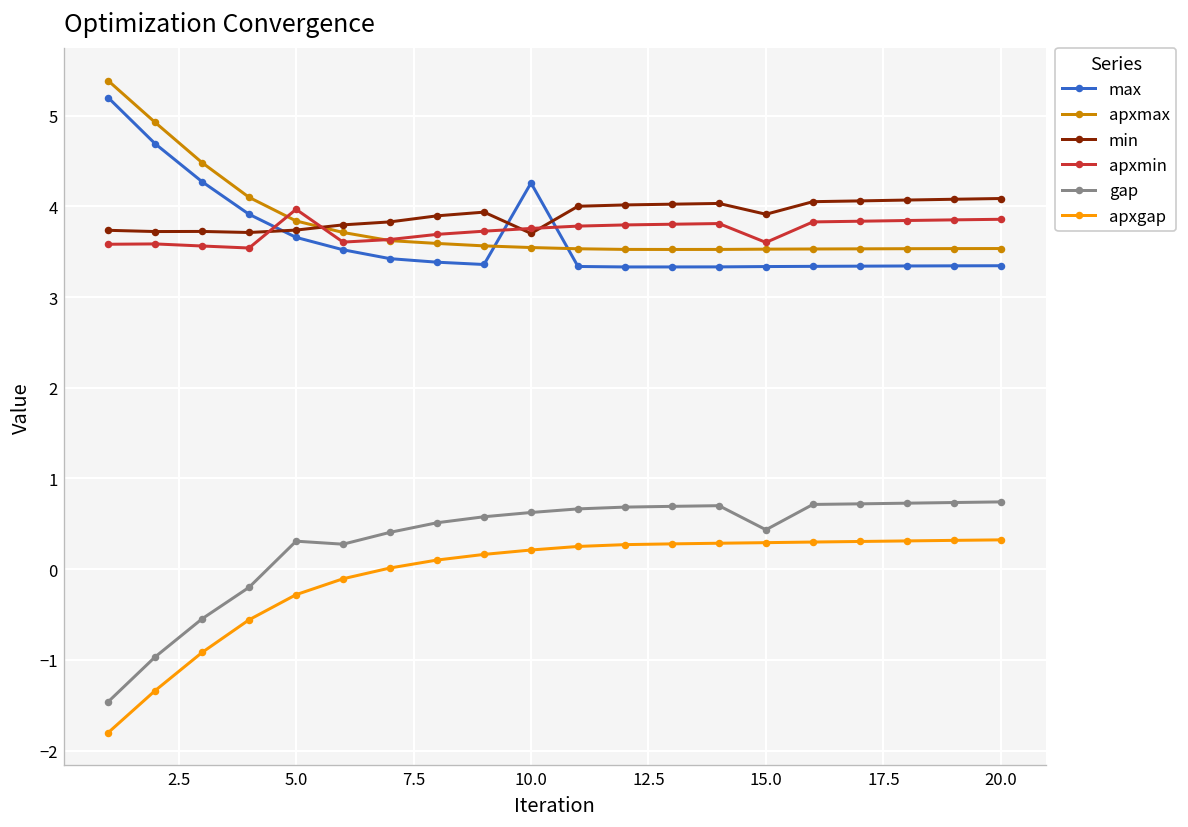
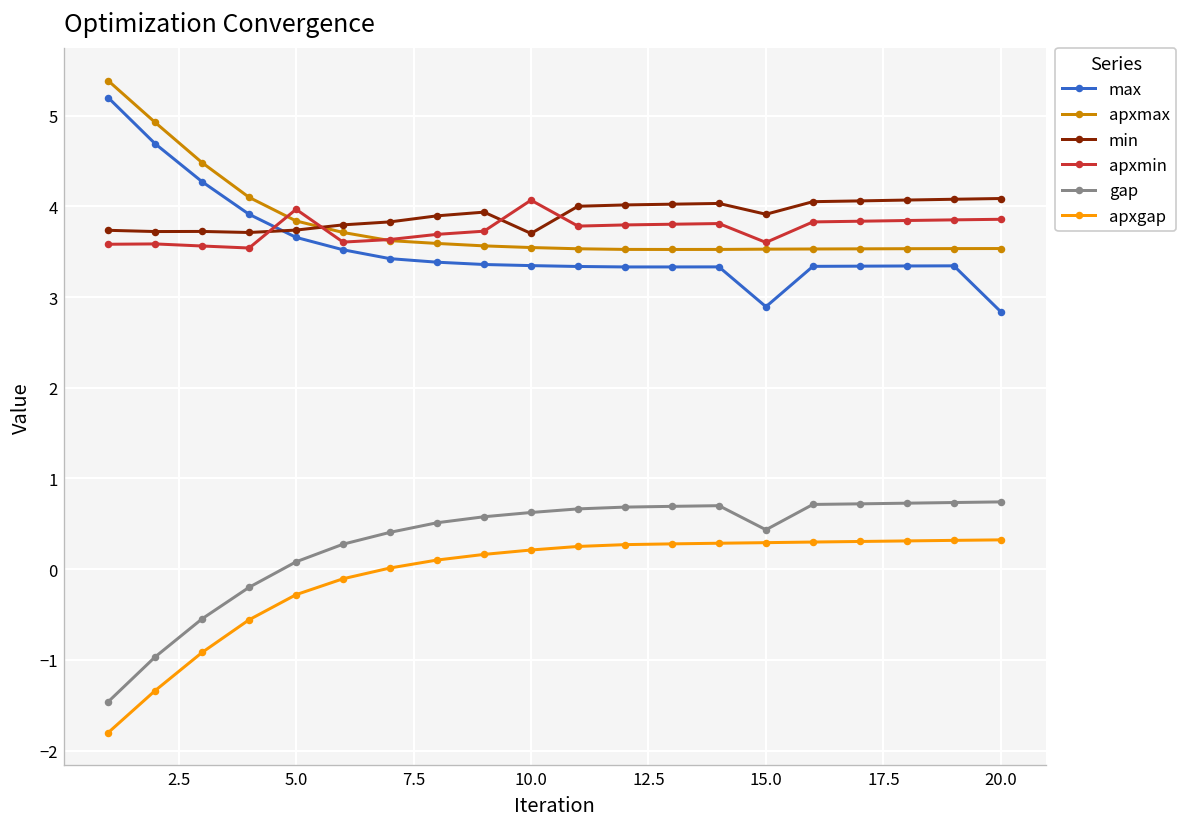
  {
    "max": {
      "5.0": 3.7,
-     "10.0": 4.3,
-     "15.0": 3.3,
-     "20.0": 3.3
+     "10.0": 3.3,
+     "15.0": 2.9,
+     "20.0": 2.8
    },
    "min": {
      "5.0": 3.7,
      "10.0": 3.7,
      "15.0": 3.9,
      "20.0": 4.1
    },
    "apxmin": {
      "5.0": 4.0,
-     "10.0": 3.8,
+     "10.0": 4.1,
      "15.0": 3.6,
      "20.0": 3.9
    },
    "gap": {
-     "5.0": 0.3,
+     "5.0": 0.1,
      "10.0": 0.6,
      "15.0": 0.4,
      "20.0": 0.7
    }
  }
